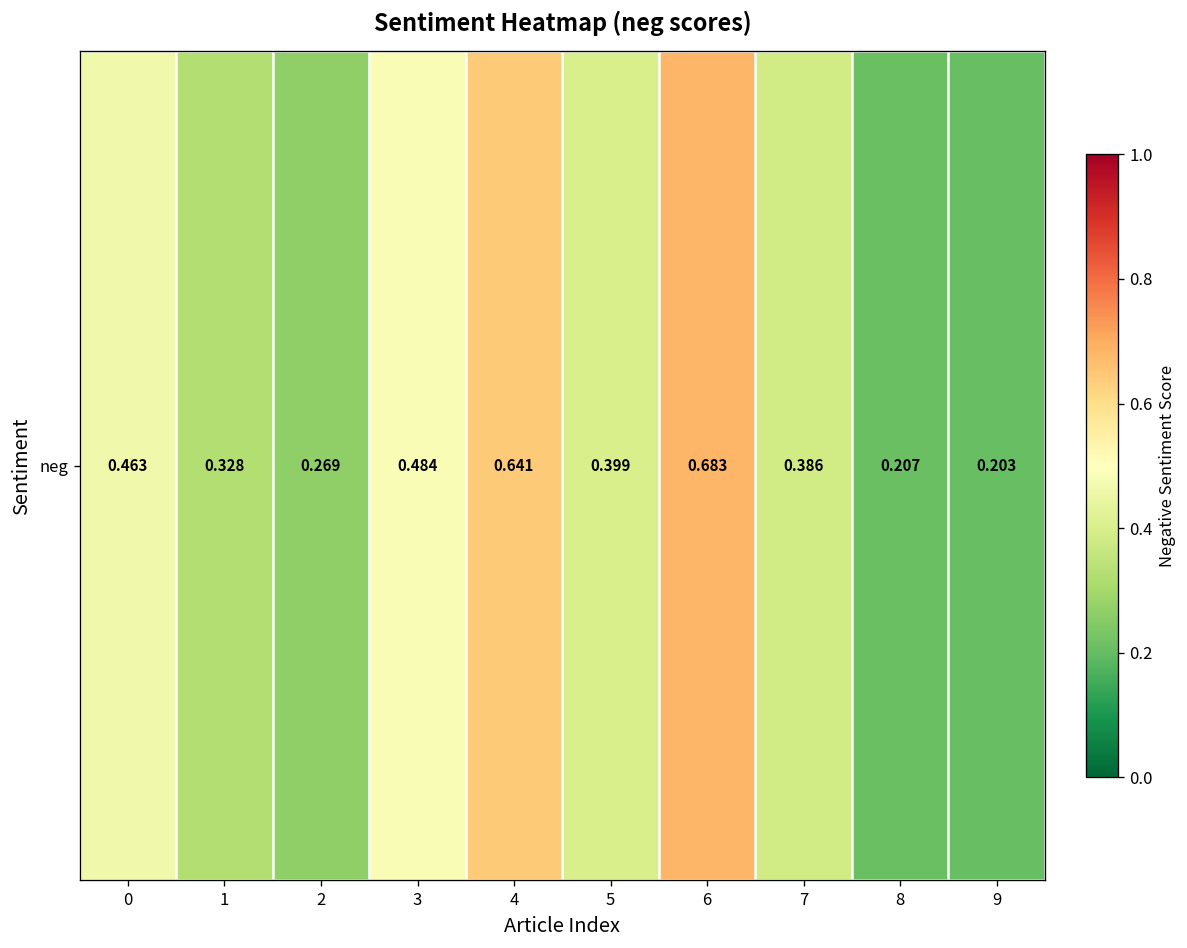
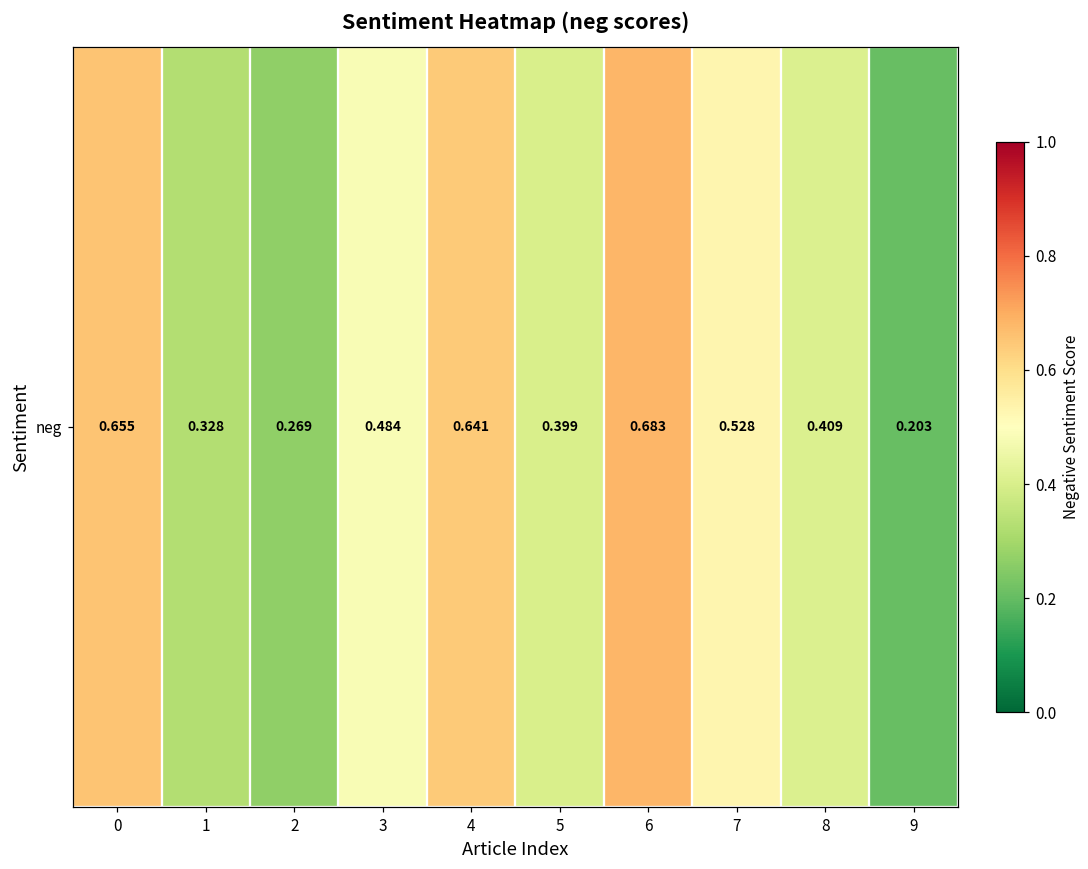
  {
    "neg": {
-     "0": 0.463,
+     "0": 0.655,
      "1": 0.328,
      "2": 0.269,
      "3": 0.484,
      "4": 0.641,
      "5": 0.399,
      "6": 0.683,
-     "7": 0.386,
-     "8": 0.207,
+     "7": 0.528,
+     "8": 0.409,
      "9": 0.203
    }
  }
